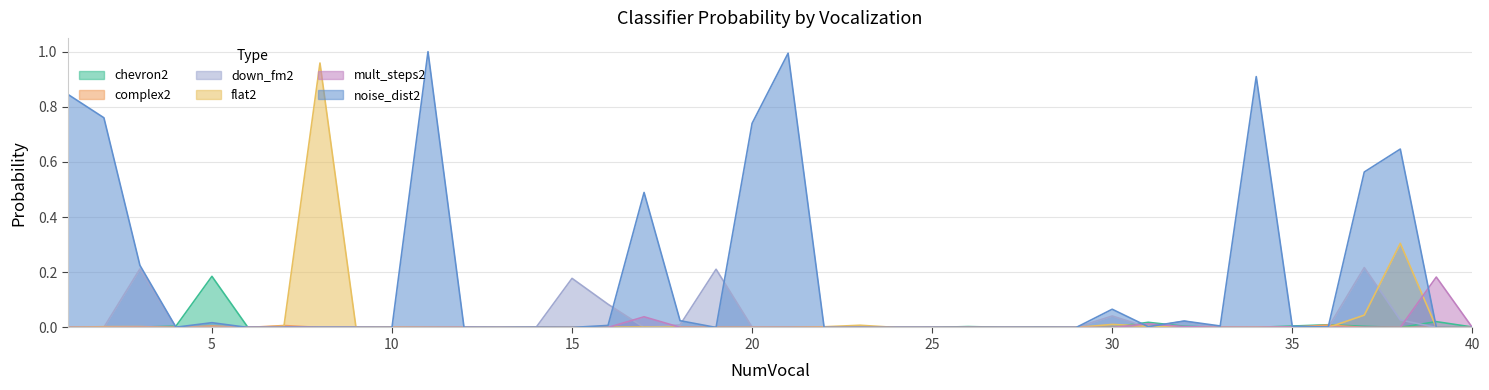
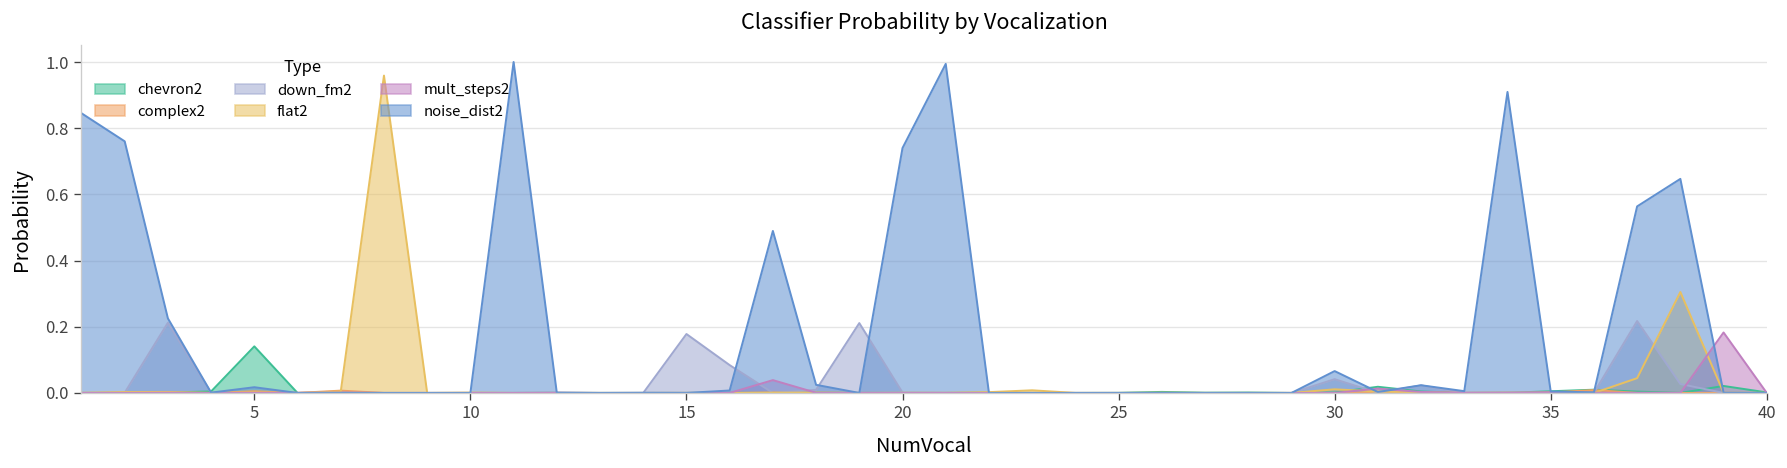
  {
    "chevron2": {
-     "5": 0.19
+     "5": 0.14
    }
  }
